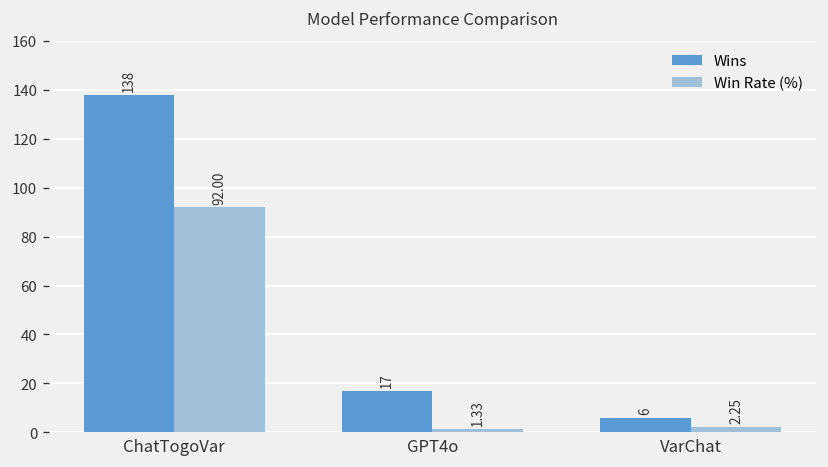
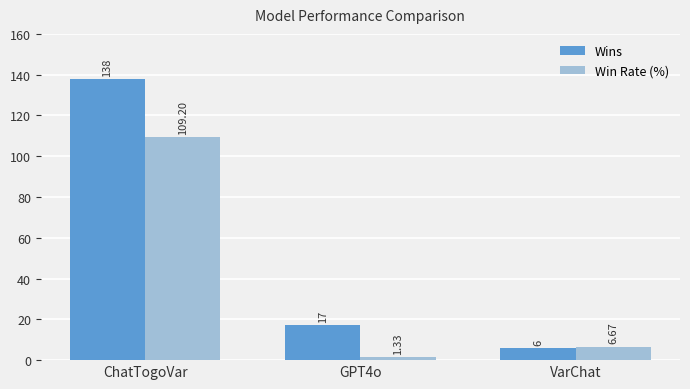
  {
    "Wins": {
      "ChatTogoVar": 138,
      "GPT4o": 17,
      "VarChat": 6
    },
    "Win Rate (%)": {
-     "ChatTogoVar": 92.00,
+     "ChatTogoVar": 109.20,
      "GPT4o": 1.33,
-     "VarChat": 2.25
+     "VarChat": 6.67
    }
  }
